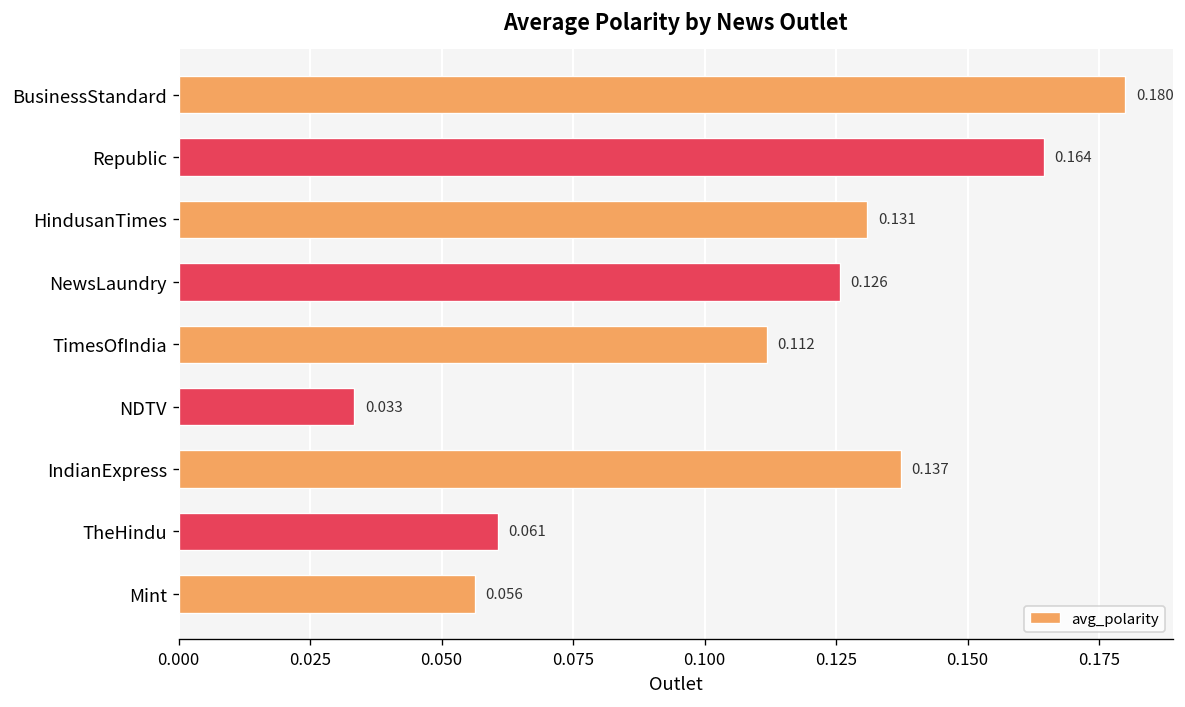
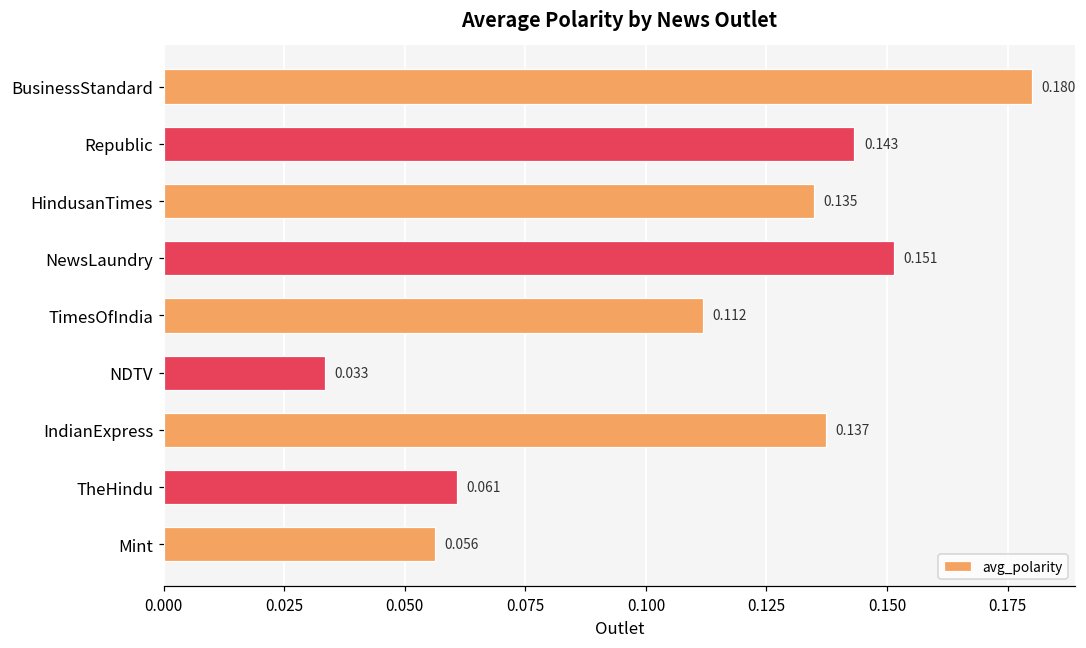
  {
    "BusinessStandard": 0.180,
-   "Republic": 0.164,
-   "HindusanTimes": 0.131,
-   "NewsLaundry": 0.126,
+   "Republic": 0.143,
+   "HindusanTimes": 0.135,
+   "NewsLaundry": 0.151,
    "TimesOfIndia": 0.112,
    "NDTV": 0.033,
    "IndianExpress": 0.137,
    "TheHindu": 0.061,
    "Mint": 0.056
  }
